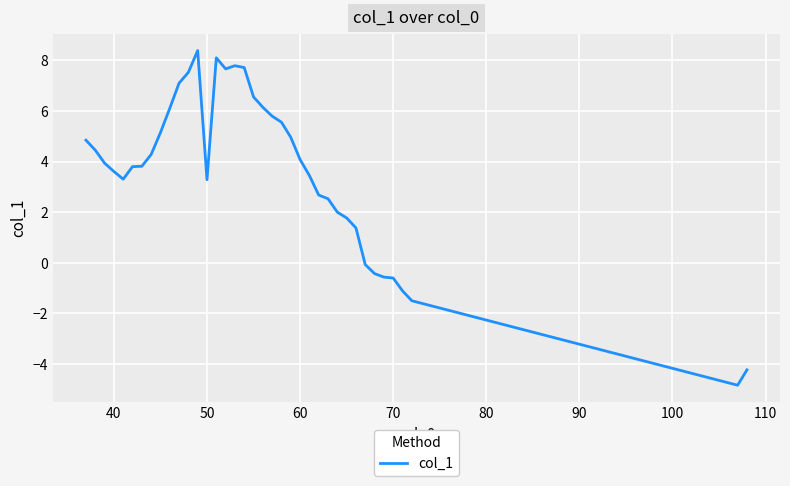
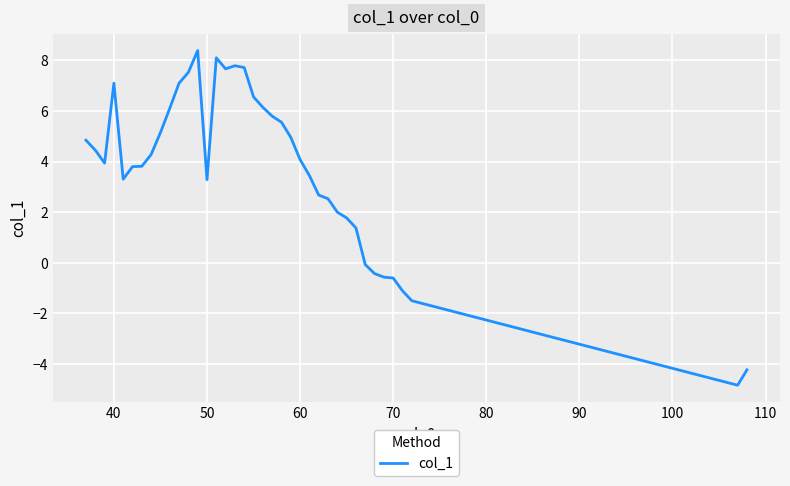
  {
-   "40": 3.6,
+   "40": 7.1,
    "50": 3.3,
    "60": 4.1,
    "70": -0.6
  }
